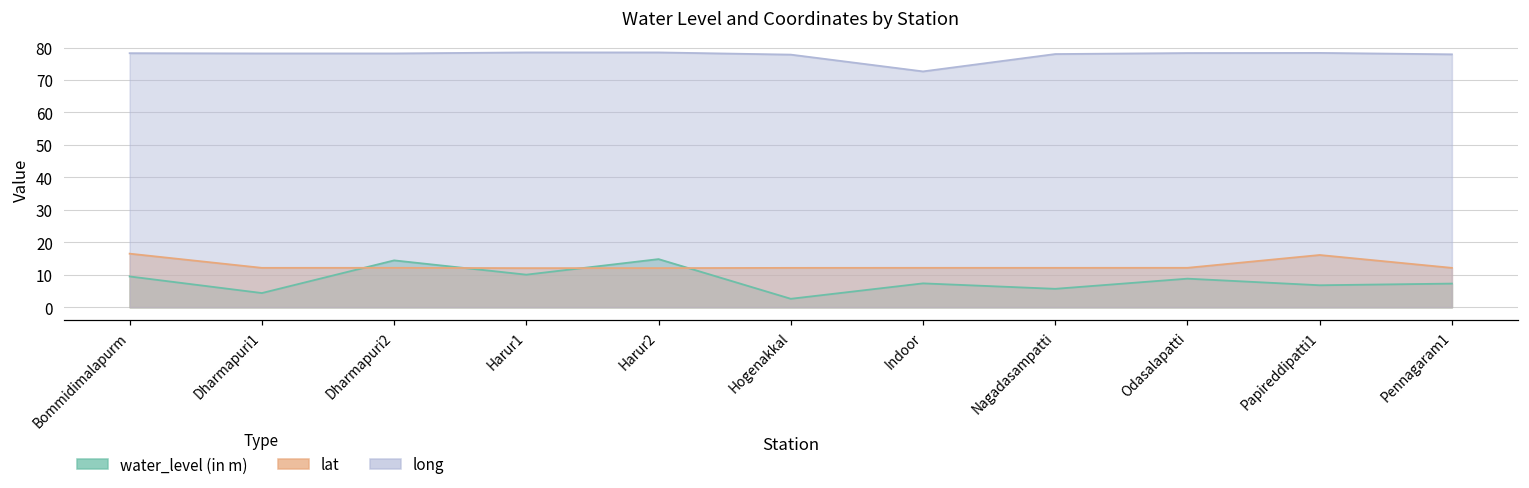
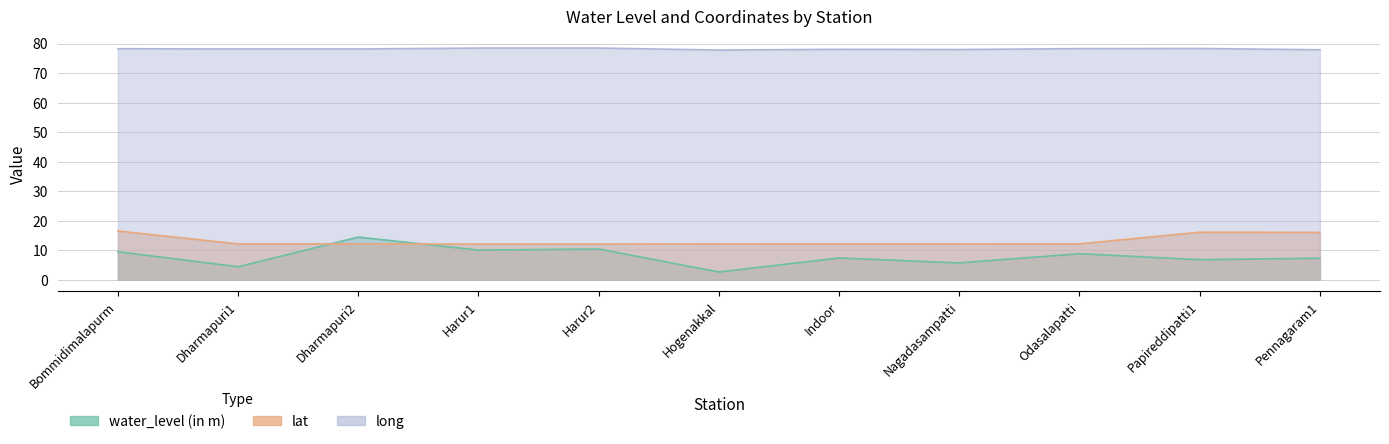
  {
    "water_level (in m)": {
      "Bommidimalapurm": 9,
      "Dharmapuri1": 4,
      "Dharmapuri2": 14,
      "Harur1": 10,
-     "Harur2": 15,
+     "Harur2": 10,
      "Hogenakkal": 3,
      "Indoor": 7,
      "Nagadasampatti": 6,
      "Odasalapatti": 9,
      "Papireddipatti1": 7,
      "Pennagaram1": 7
    },
    "lat": {
      "Bommidimalapurm": 17,
      "Dharmapuri1": 12,
      "Dharmapuri2": 12,
      "Harur1": 12,
      "Harur2": 12,
      "Hogenakkal": 12,
      "Indoor": 12,
      "Nagadasampatti": 12,
      "Odasalapatti": 12,
      "Papireddipatti1": 16,
-     "Pennagaram1": 12
+     "Pennagaram1": 16
    },
    "long": {
      "Bommidimalapurm": 78,
      "Dharmapuri1": 78,
      "Dharmapuri2": 78,
      "Harur1": 78,
      "Harur2": 78,
      "Hogenakkal": 78,
-     "Indoor": 73,
+     "Indoor": 78,
      "Nagadasampatti": 78,
      "Odasalapatti": 78,
      "Papireddipatti1": 78,
      "Pennagaram1": 78
    }
  }
